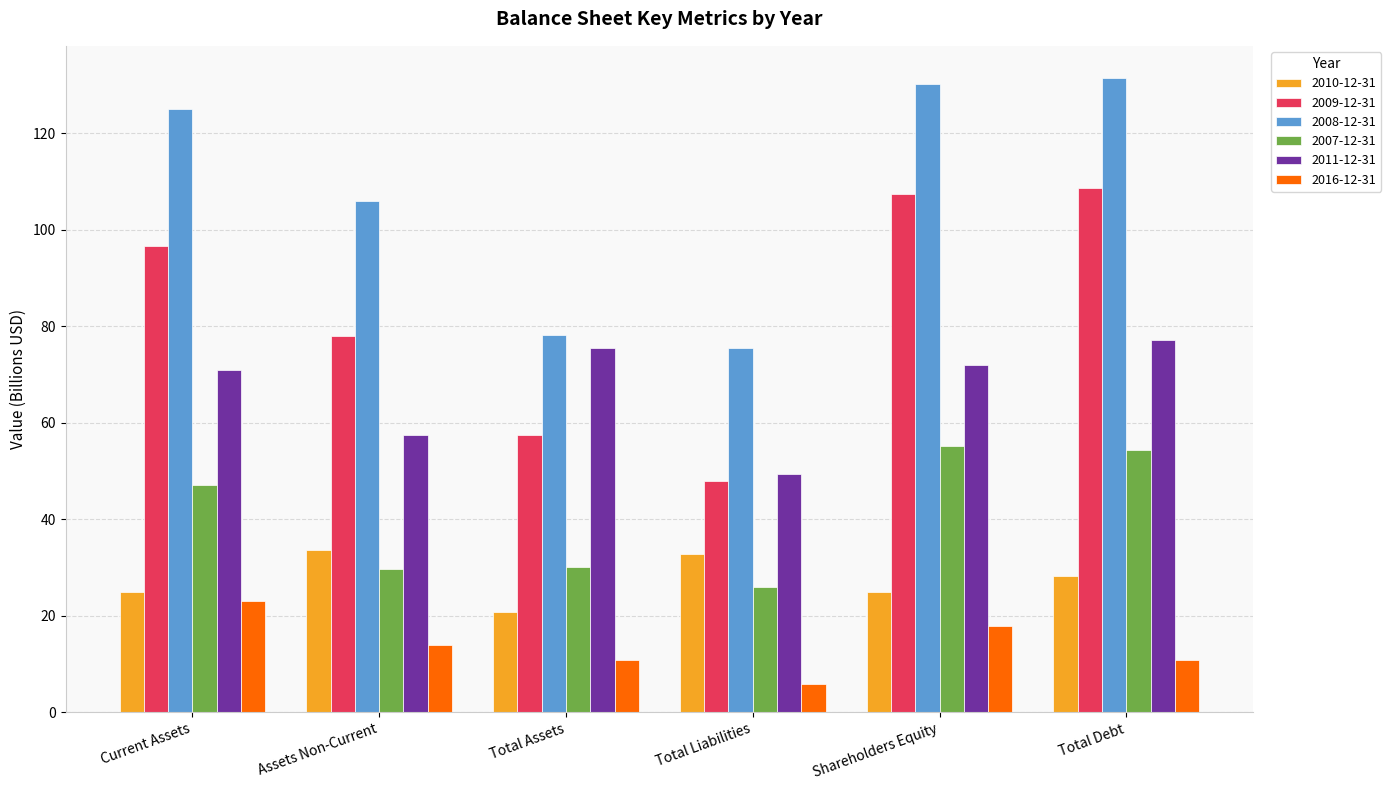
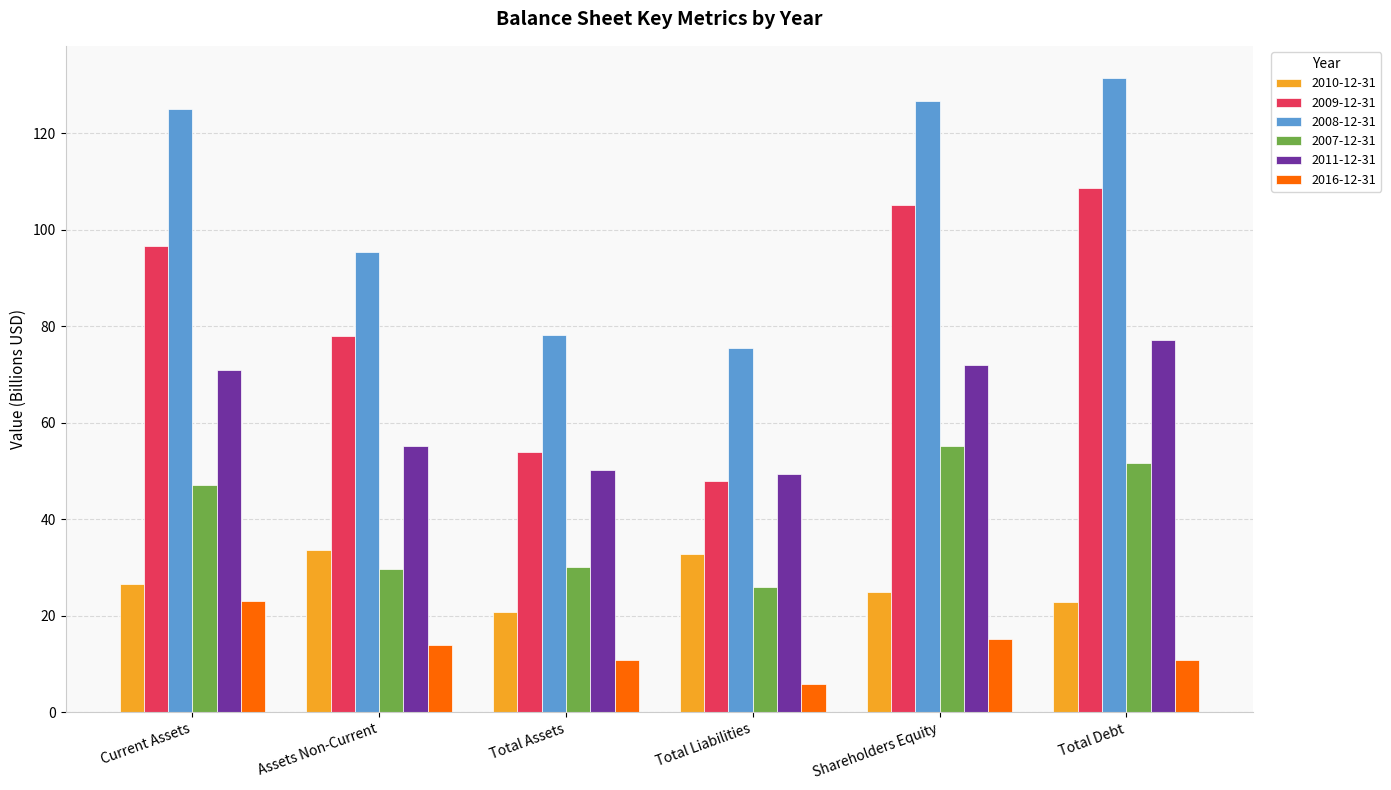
  {
    "2010-12-31": {
-     "Current Assets": 25,
+     "Current Assets": 27,
      "Assets Non-Current": 34,
      "Total Assets": 21,
      "Total Liabilities": 33,
      "Shareholders Equity": 25,
-     "Total Debt": 28
+     "Total Debt": 23
    },
    "2009-12-31": {
      "Current Assets": 97,
      "Assets Non-Current": 78,
-     "Total Assets": 57,
+     "Total Assets": 54,
      "Total Liabilities": 48,
-     "Shareholders Equity": 107,
+     "Shareholders Equity": 105,
      "Total Debt": 109
    },
    "2008-12-31": {
      "Current Assets": 125,
-     "Assets Non-Current": 106,
+     "Assets Non-Current": 96,
      "Total Assets": 78,
      "Total Liabilities": 75,
-     "Shareholders Equity": 130,
+     "Shareholders Equity": 127,
      "Total Debt": 132
    },
    "2007-12-31": {
      "Current Assets": 47,
      "Assets Non-Current": 30,
      "Total Assets": 30,
      "Total Liabilities": 26,
      "Shareholders Equity": 55,
-     "Total Debt": 54
+     "Total Debt": 52
    },
    "2011-12-31": {
      "Current Assets": 71,
-     "Assets Non-Current": 57,
-     "Total Assets": 75,
+     "Assets Non-Current": 55,
+     "Total Assets": 50,
      "Total Liabilities": 49,
      "Shareholders Equity": 72,
      "Total Debt": 77
    },
    "2016-12-31": {
      "Current Assets": 23,
      "Assets Non-Current": 14,
      "Total Assets": 11,
      "Total Liabilities": 6,
-     "Shareholders Equity": 18,
+     "Shareholders Equity": 15,
      "Total Debt": 11
    }
  }
